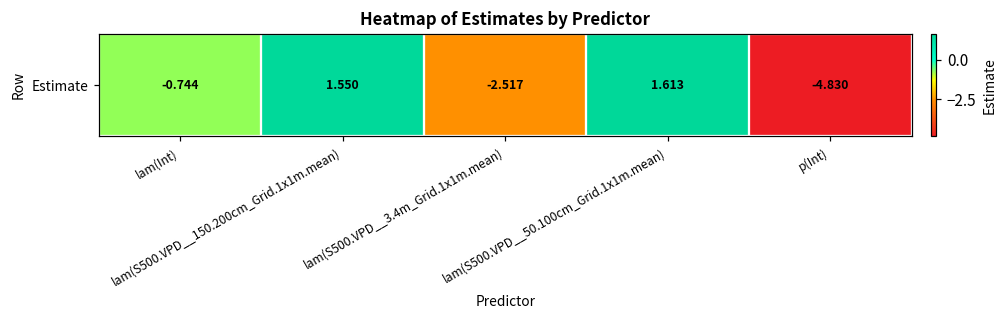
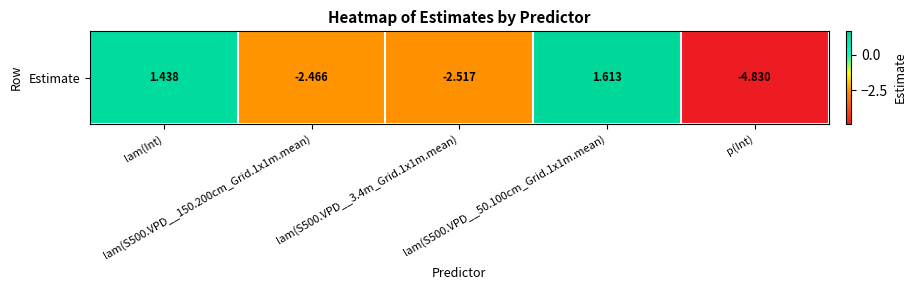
  {
    "Estimate": {
-     "lam(Int)": -0.744,
-     "lam(S500.VPD__150.200cm_Grid.1x1m.mean)": 1.550,
+     "lam(Int)": 1.438,
+     "lam(S500.VPD__150.200cm_Grid.1x1m.mean)": -2.466,
      "lam(S500.VPD__3.4m_Grid.1x1m.mean)": -2.517,
      "lam(S500.VPD__50.100cm_Grid.1x1m.mean)": 1.613,
      "p(Int)": -4.830
    }
  }
